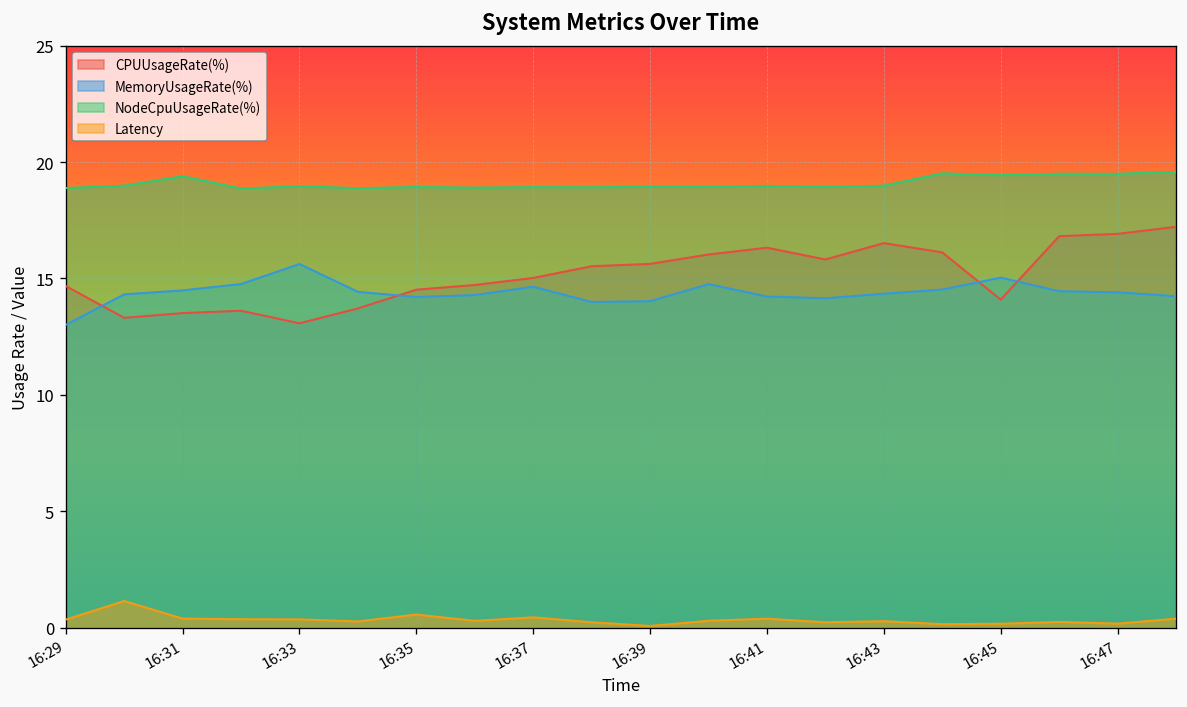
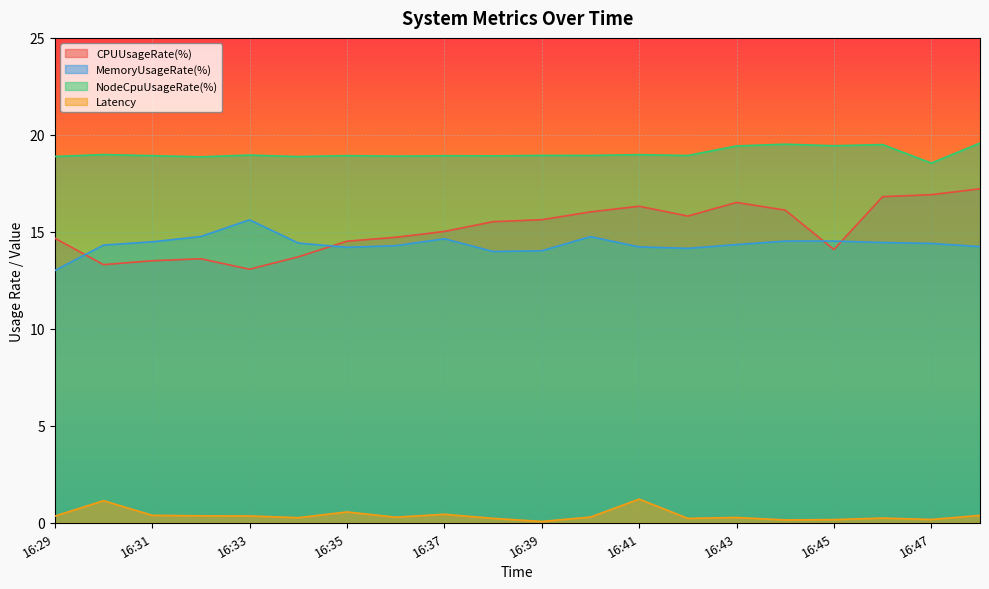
  {
    "CPUUsageRate(%)": {
      "16:29": 14.7,
      "16:31": 13.5,
      "16:33": 13.1,
      "16:35": 14.5,
      "16:37": 15.0,
      "16:39": 15.6,
      "16:41": 16.3,
      "16:43": 16.5,
      "16:45": 14.1,
      "16:47": 16.9
    },
    "MemoryUsageRate(%)": {
      "16:29": 13.0,
      "16:31": 14.5,
      "16:33": 15.6,
      "16:35": 14.2,
      "16:37": 14.6,
      "16:39": 14.0,
      "16:41": 14.2,
      "16:43": 14.3,
-     "16:45": 15.0,
+     "16:45": 14.5,
      "16:47": 14.4
    },
    "NodeCpuUsageRate(%)": {
      "16:29": 18.9,
-     "16:31": 19.4,
+     "16:31": 18.9,
      "16:33": 19.0,
      "16:35": 18.9,
      "16:37": 18.9,
      "16:39": 18.9,
      "16:41": 19.0,
-     "16:43": 19.0,
+     "16:43": 19.4,
      "16:45": 19.4,
-     "16:47": 19.5
+     "16:47": 18.5
    },
    "Latency": {
      "16:29": 0.3,
      "16:31": 0.4,
      "16:33": 0.4,
      "16:35": 0.6,
      "16:37": 0.4,
      "16:39": 0.1,
-     "16:41": 0.4,
+     "16:41": 1.2,
      "16:43": 0.3,
      "16:45": 0.2,
      "16:47": 0.2
    }
  }
